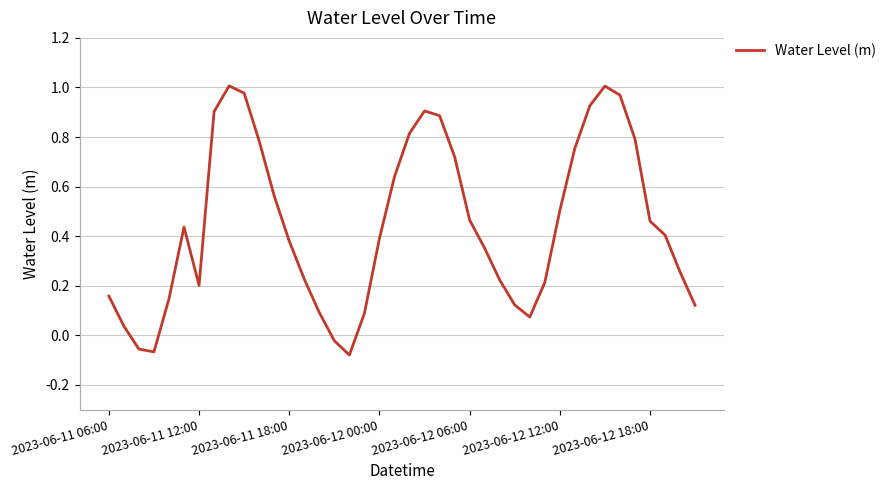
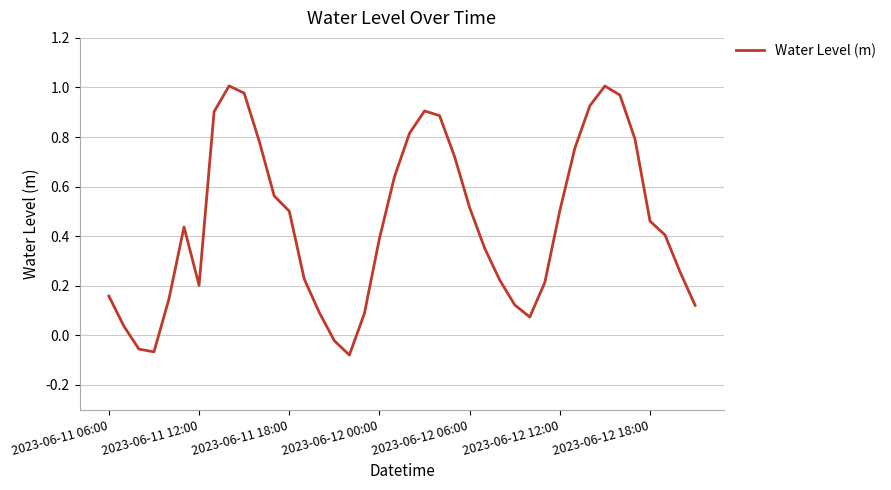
  {
    "2023-06-11 06:00": 0.16,
    "2023-06-11 12:00": 0.20,
-   "2023-06-11 18:00": 0.38,
+   "2023-06-11 18:00": 0.50,
    "2023-06-12 00:00": 0.39,
-   "2023-06-12 06:00": 0.46,
+   "2023-06-12 06:00": 0.52,
    "2023-06-12 12:00": 0.50,
    "2023-06-12 18:00": 0.46
  }
